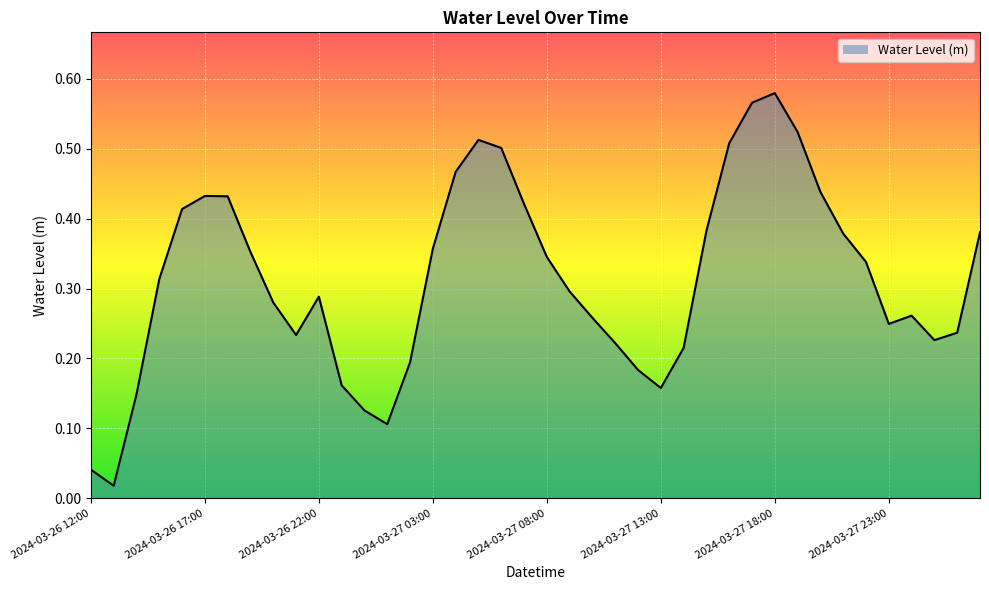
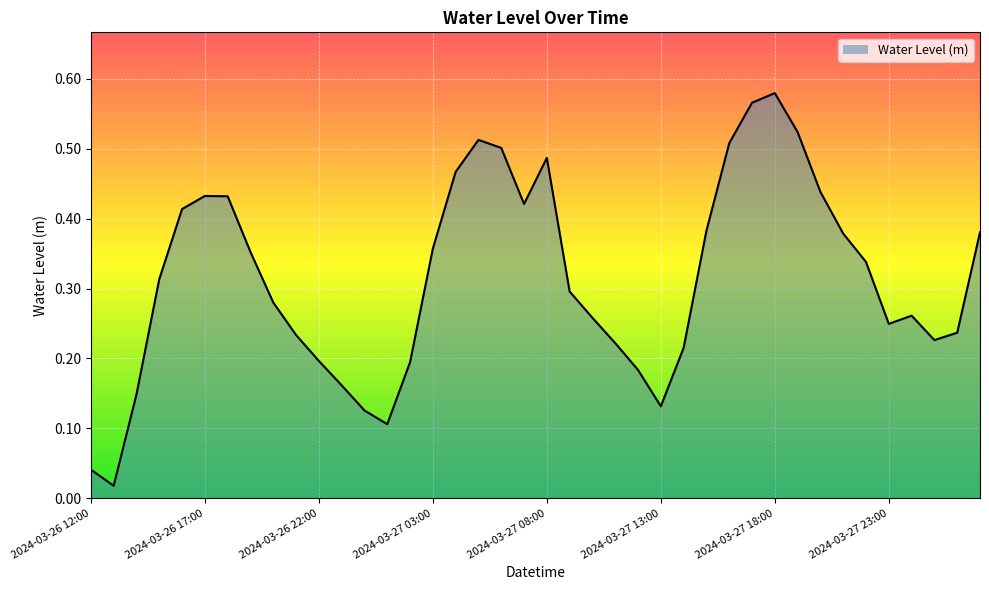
  {
    "2024-03-26 12:00": 0.04,
    "2024-03-26 17:00": 0.43,
-   "2024-03-26 22:00": 0.29,
+   "2024-03-26 22:00": 0.20,
    "2024-03-27 03:00": 0.36,
-   "2024-03-27 08:00": 0.35,
-   "2024-03-27 13:00": 0.16,
+   "2024-03-27 08:00": 0.49,
+   "2024-03-27 13:00": 0.13,
    "2024-03-27 18:00": 0.58,
    "2024-03-27 23:00": 0.25
  }
